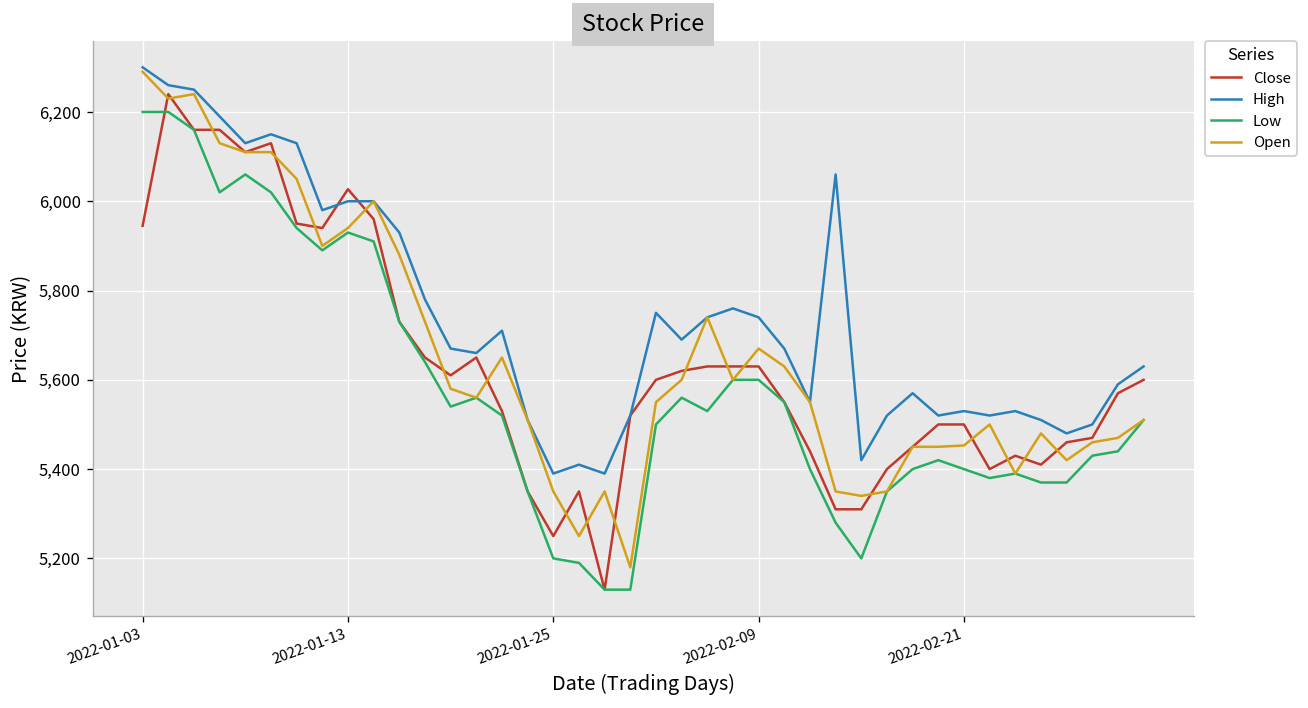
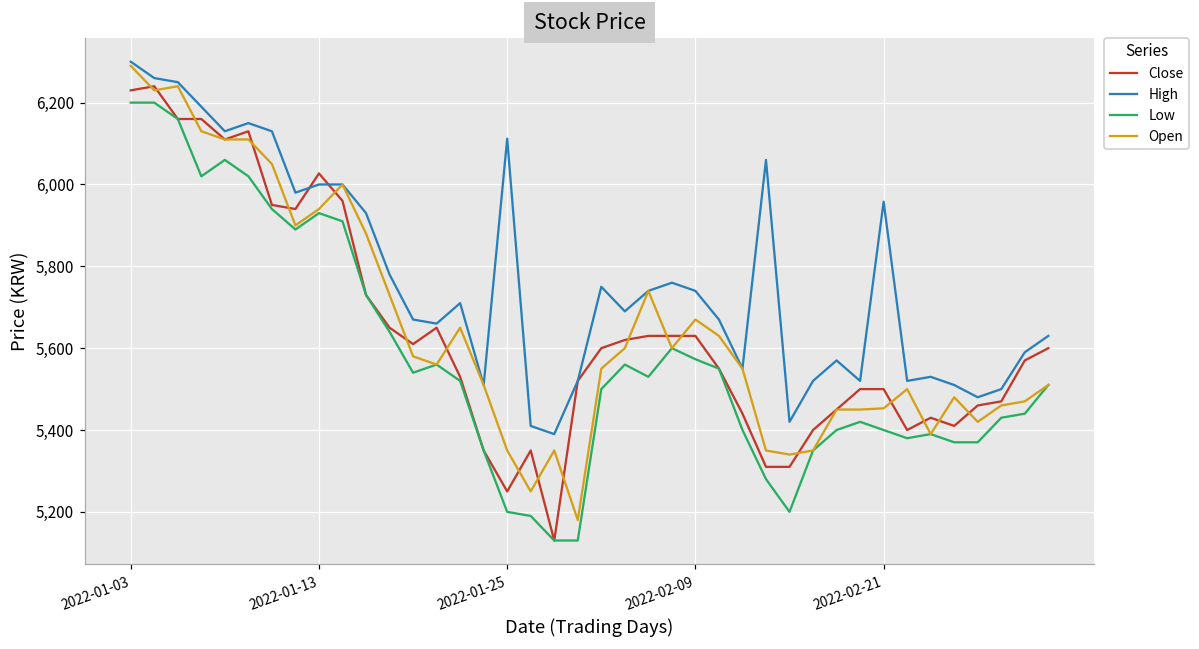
  {
    "Close": {
-     "2022-01-03": "5,950",
+     "2022-01-03": "6,230",
      "2022-01-13": "6,030",
      "2022-01-25": "5,250",
      "2022-02-09": "5,630",
      "2022-02-21": "5,500"
    },
    "High": {
      "2022-01-03": "6,300",
      "2022-01-13": "6,000",
-     "2022-01-25": "5,390",
+     "2022-01-25": "6,110",
      "2022-02-09": "5,740",
-     "2022-02-21": "5,530"
+     "2022-02-21": "5,960"
    },
    "Low": {
      "2022-01-03": "6,200",
      "2022-01-13": "5,930",
      "2022-01-25": "5,200",
-     "2022-02-09": "5,600",
+     "2022-02-09": "5,570",
      "2022-02-21": "5,400"
    },
    "Open": {
      "2022-01-03": "6,290",
      "2022-01-13": "5,940",
      "2022-01-25": "5,350",
      "2022-02-09": "5,670",
      "2022-02-21": "5,450"
    }
  }
